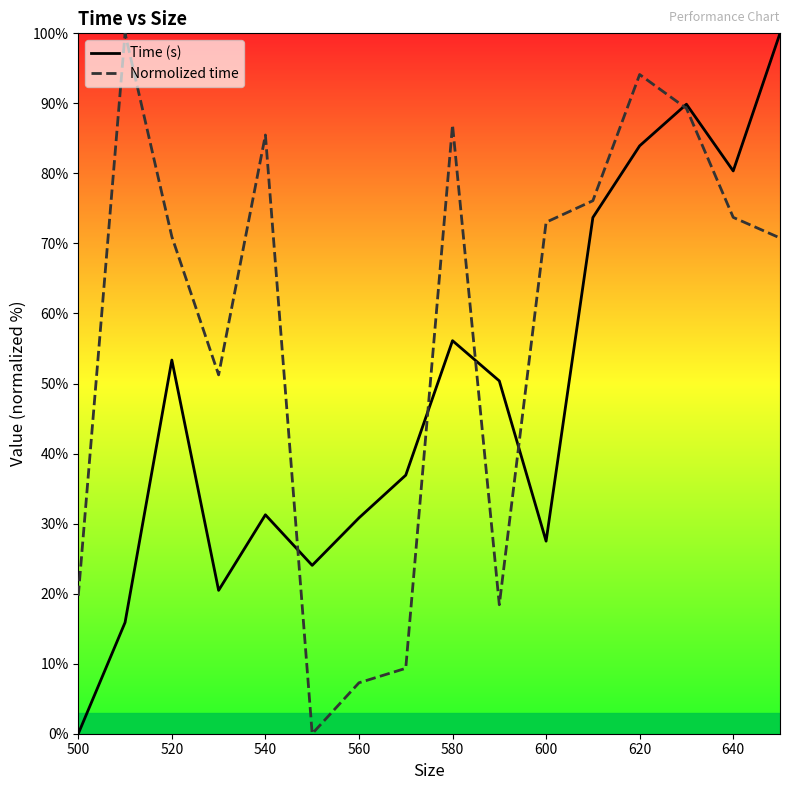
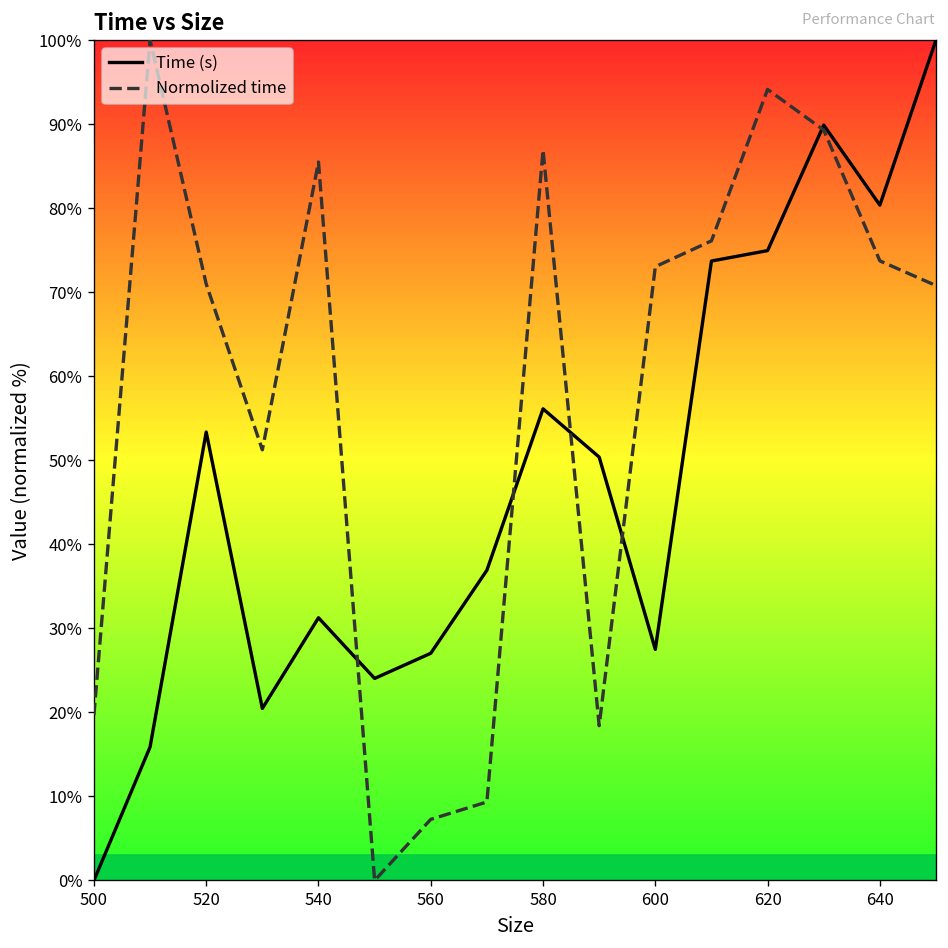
  {
    "Time (s)": {
      "520": "53%",
      "540": "31%",
-     "560": "31%",
+     "560": "27%",
      "580": "56%",
      "600": "27%",
-     "620": "84%",
+     "620": "75%",
      "640": "80%"
    },
    "Normolized time": {
      "500": "20%",
      "520": "71%",
      "540": "85%",
      "560": "7%",
      "580": "87%",
      "600": "73%",
      "620": "94%",
      "640": "74%"
    }
  }
